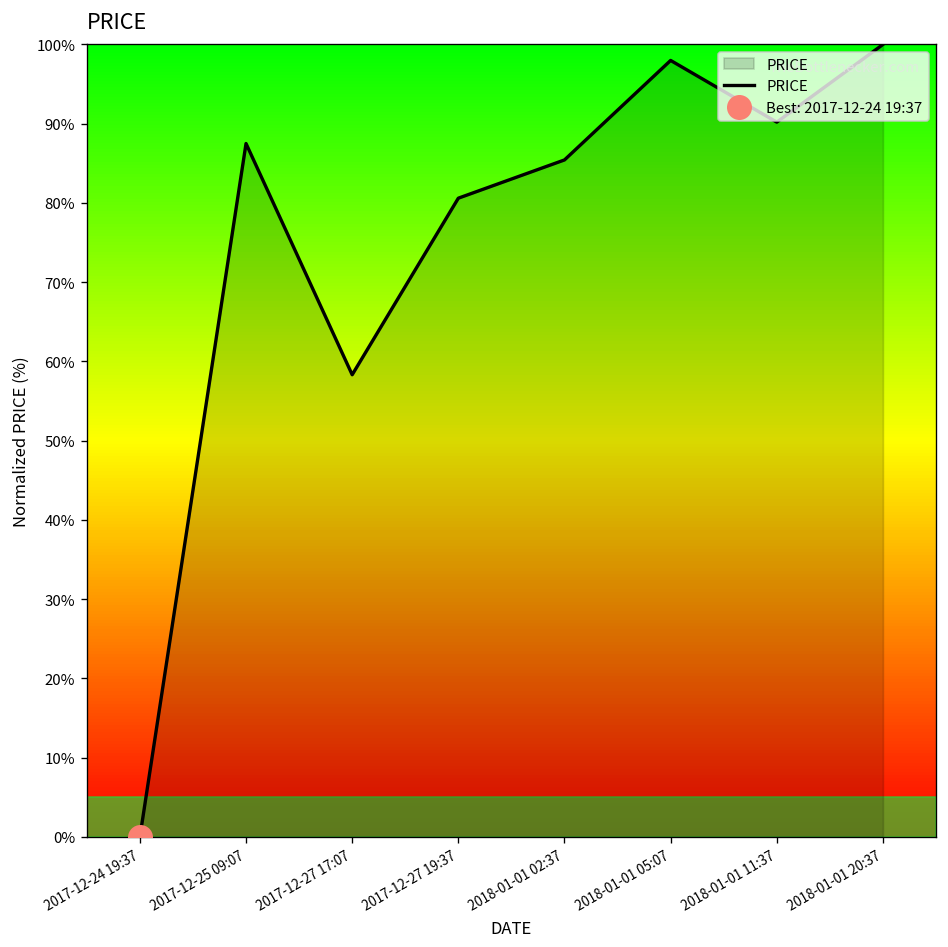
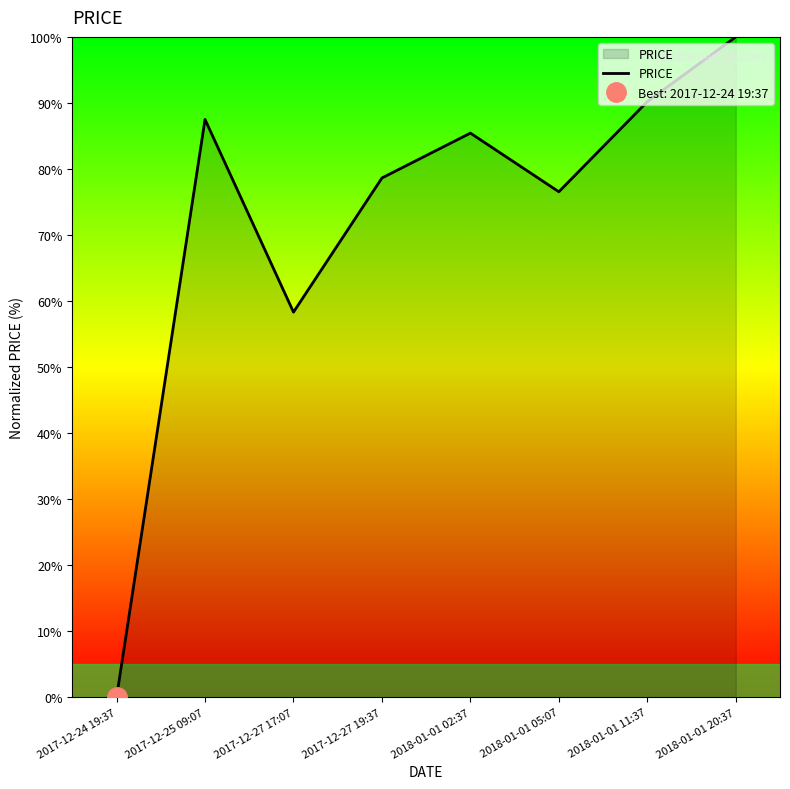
  {
    "PRICE": {
      "2017-12-25 09:07": "88%",
      "2017-12-27 17:07": "58%",
-     "2017-12-27 19:37": "81%",
+     "2017-12-27 19:37": "79%",
      "2018-01-01 02:37": "85%",
-     "2018-01-01 05:07": "98%",
+     "2018-01-01 05:07": "77%",
      "2018-01-01 20:37": "100%"
    }
  }
